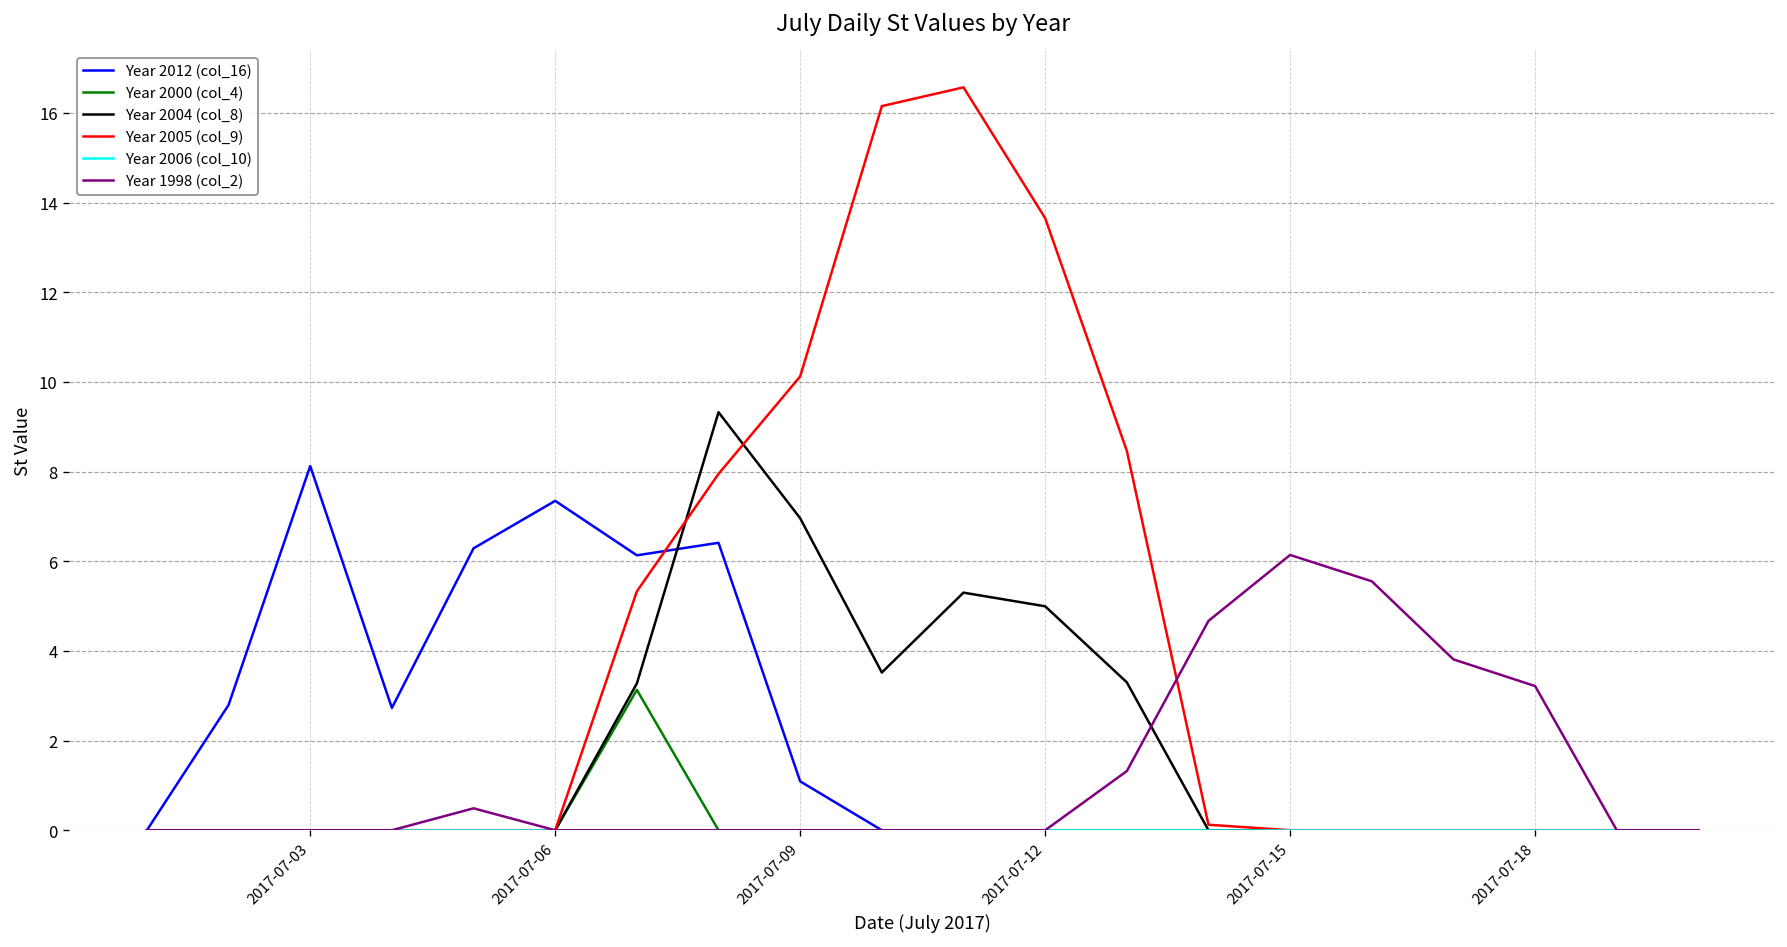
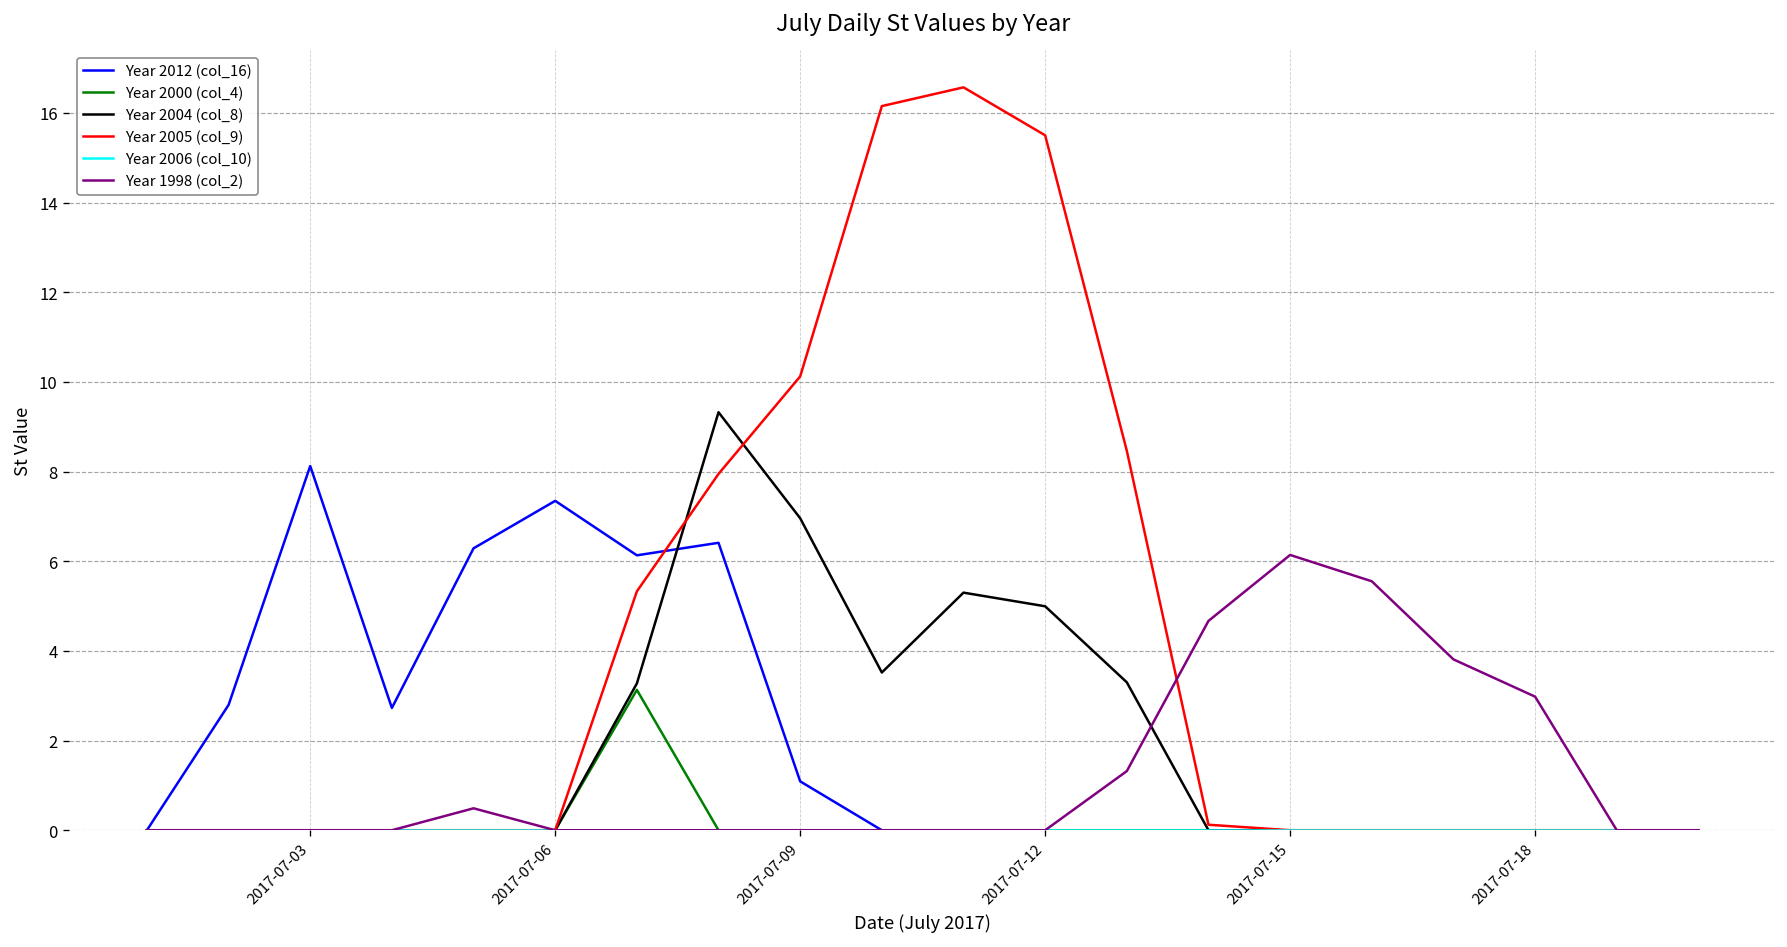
  {
    "Year 2012 (col_16)": {
      "2017-07-03": 8.1,
      "2017-07-06": 7.3,
      "2017-07-09": 1.1
    },
    "Year 2004 (col_8)": {
      "2017-07-09": 7.0,
      "2017-07-12": 5.0
    },
    "Year 2005 (col_9)": {
      "2017-07-09": 10.1,
-     "2017-07-12": 13.7
+     "2017-07-12": 15.5
    },
    "Year 1998 (col_2)": {
      "2017-07-15": 6.1,
-     "2017-07-18": 3.2
+     "2017-07-18": 3.0
    }
  }
